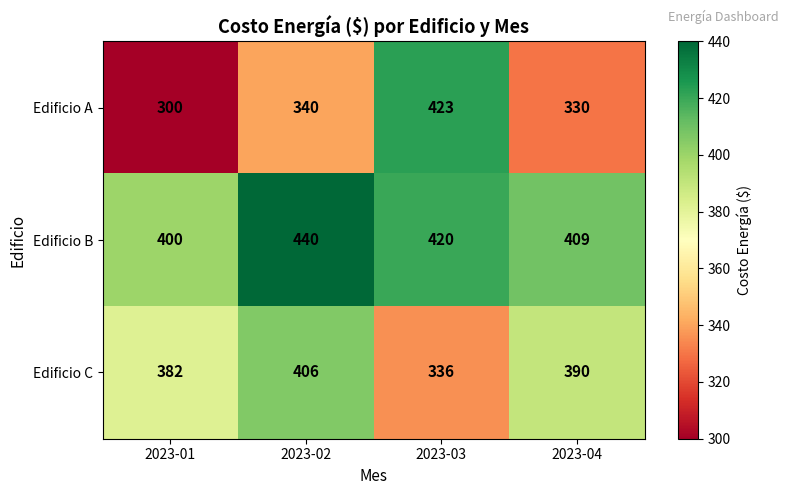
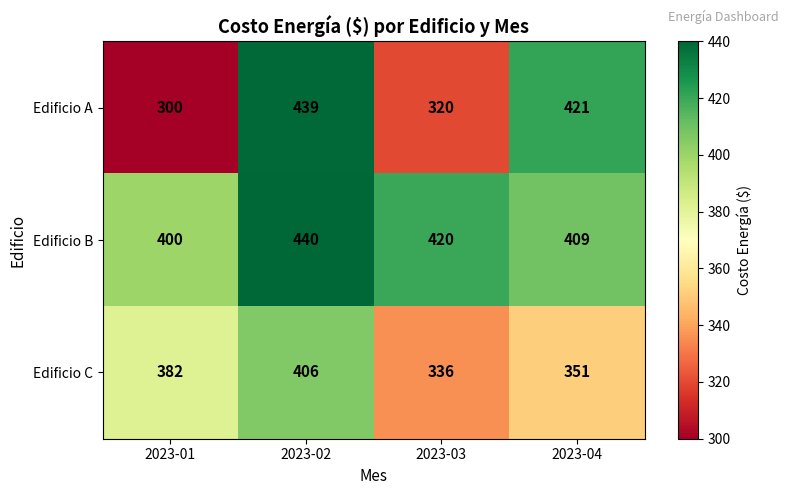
  {
    "Edificio A": {
      "2023-01": 300,
-     "2023-02": 340,
-     "2023-03": 423,
-     "2023-04": 330
+     "2023-02": 439,
+     "2023-03": 320,
+     "2023-04": 421
    },
    "Edificio B": {
      "2023-01": 400,
      "2023-02": 440,
      "2023-03": 420,
      "2023-04": 409
    },
    "Edificio C": {
      "2023-01": 382,
      "2023-02": 406,
      "2023-03": 336,
-     "2023-04": 390
+     "2023-04": 351
    }
  }
